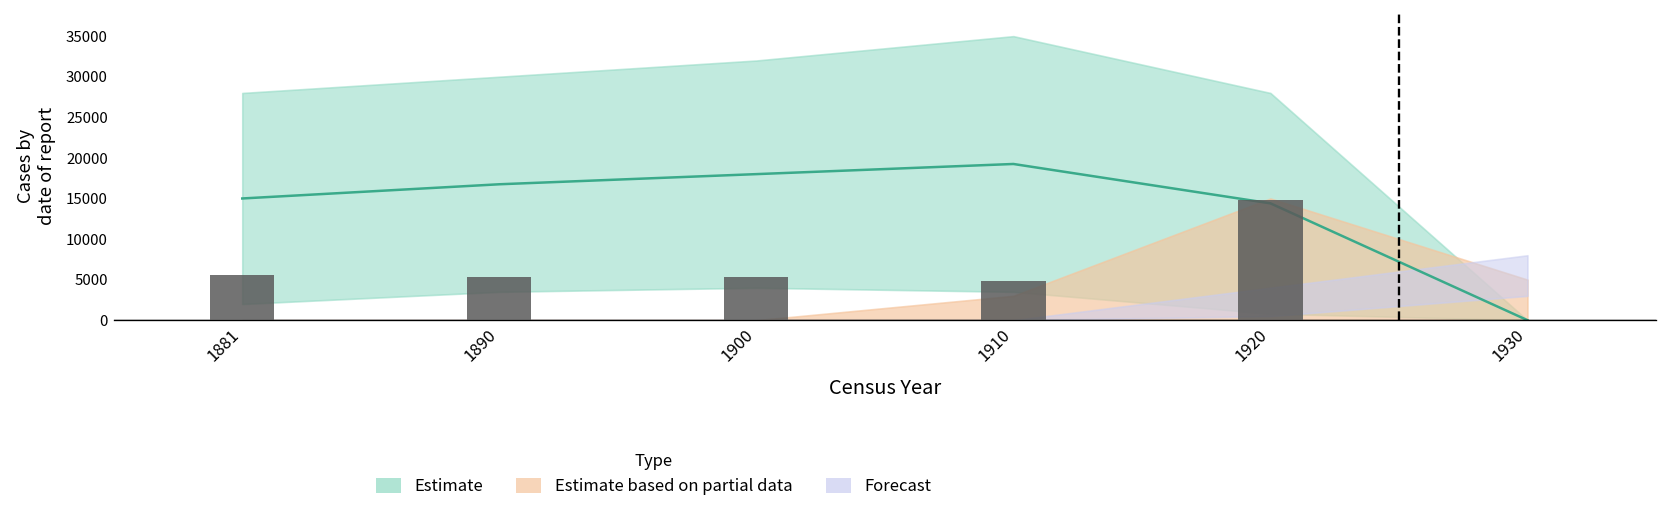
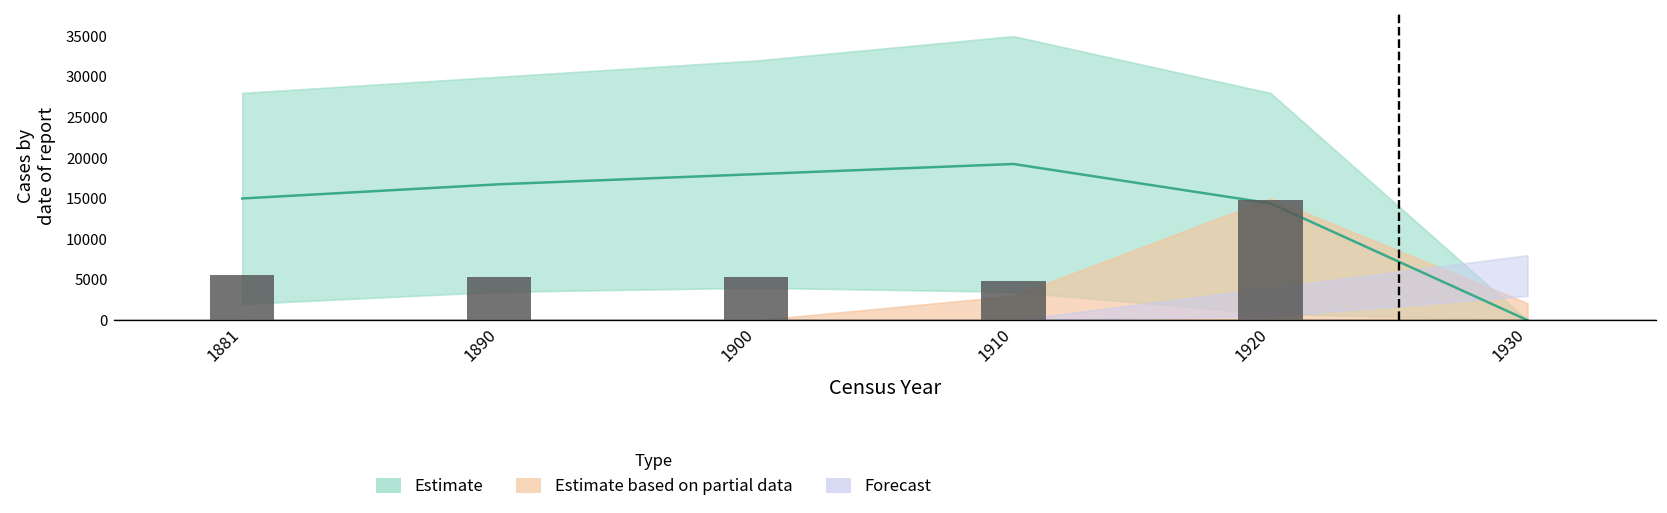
  {
    "Estimate based on partial data": {
      "1910": 3000,
      "1920": 15000,
-     "1930": 5000
+     "1930": 2000
    }
  }
